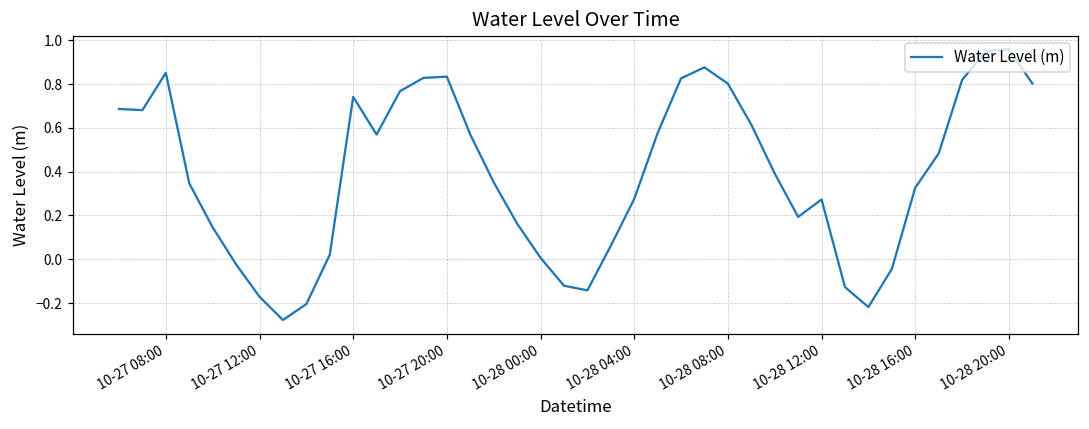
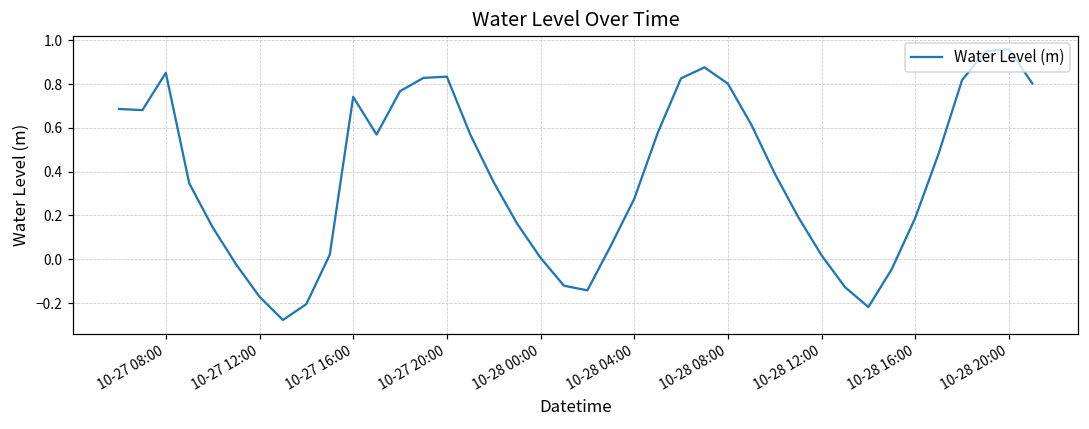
  {
    "10-27 08:00": 0.85,
    "10-27 12:00": -0.17,
    "10-27 16:00": 0.74,
    "10-27 20:00": 0.83,
    "10-28 00:00": 0.01,
    "10-28 04:00": 0.28,
    "10-28 08:00": 0.80,
-   "10-28 12:00": 0.27,
-   "10-28 16:00": 0.33
+   "10-28 12:00": 0.02,
+   "10-28 16:00": 0.19
  }
